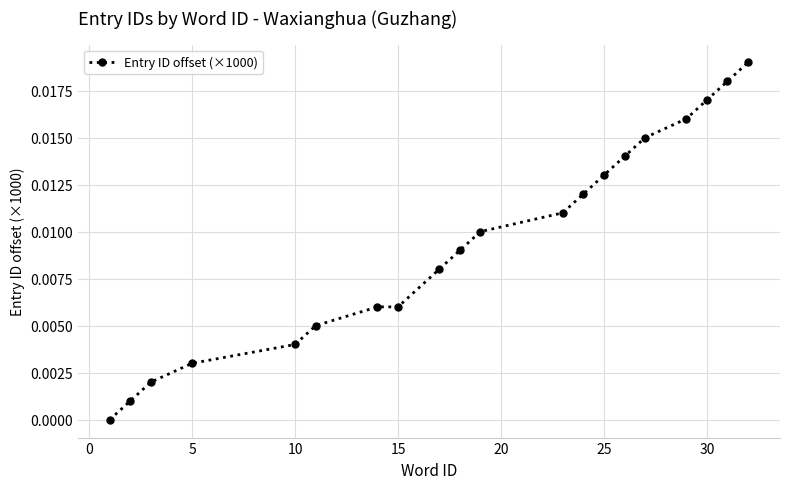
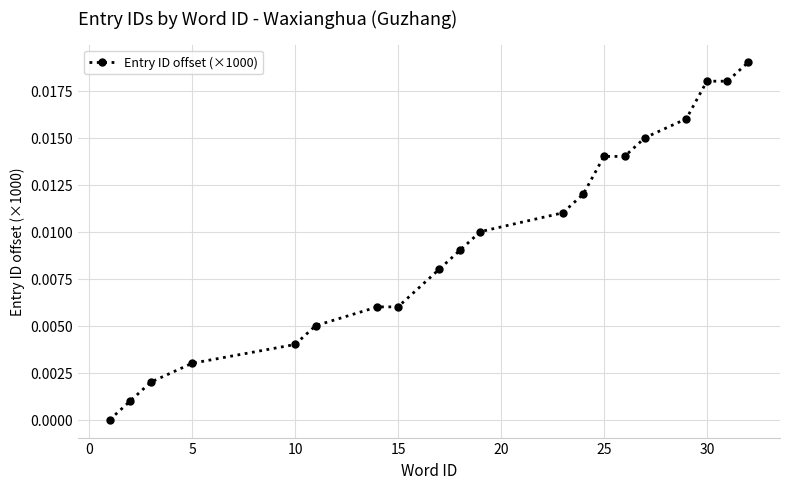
  {
    "5": 0.0030,
    "10": 0.0040,
    "15": 0.0060,
-   "25": 0.0130,
-   "30": 0.0170
+   "25": 0.0140,
+   "30": 0.0180
  }
